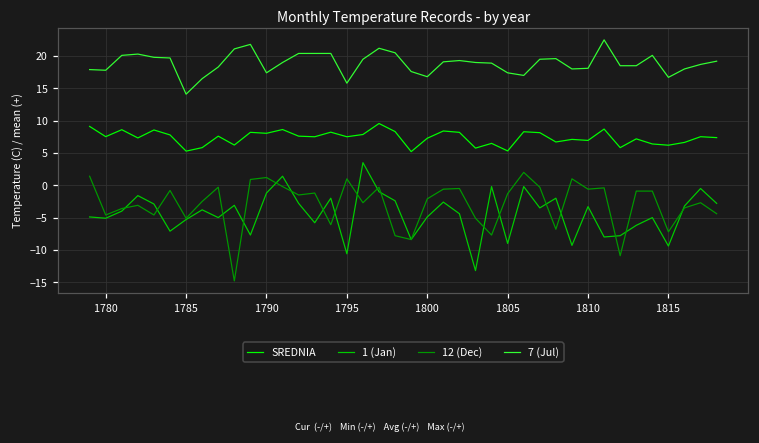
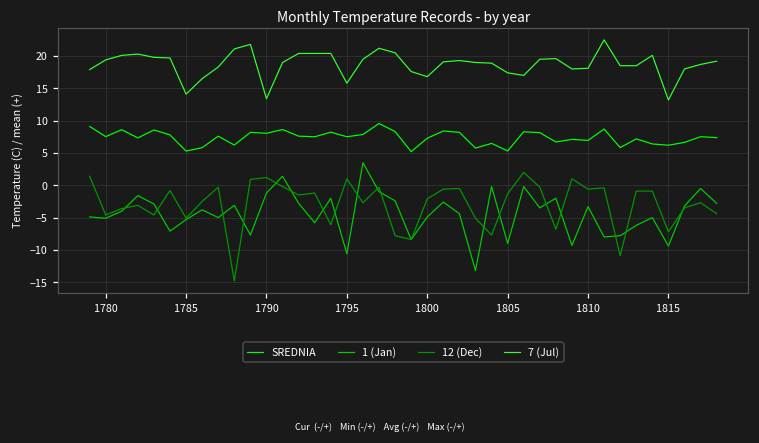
  {
    "7 (Jul)": {
-     "1780": 18,
+     "1780": 19,
      "1785": 14,
-     "1790": 17,
+     "1790": 13,
      "1795": 16,
      "1800": 17,
      "1805": 17,
      "1810": 18,
-     "1815": 17
+     "1815": 13
    }
  }
